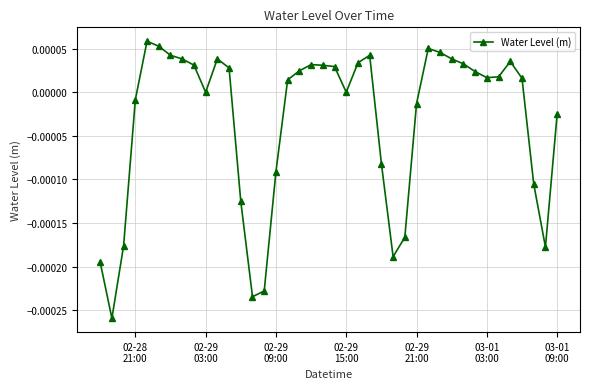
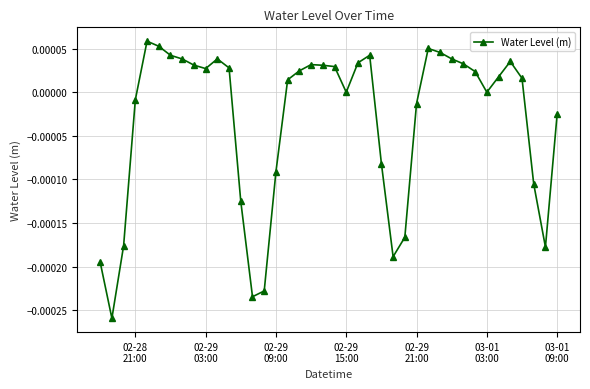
  {
    "02-28 21:00": -0.00001,
-   "02-29 03:00": 0.00000,
+   "02-29 03:00": 0.00003,
    "02-29 09:00": -0.00009,
    "02-29 15:00": 0.00000,
    "02-29 21:00": -0.00001,
-   "03-01 03:00": 0.00002,
+   "03-01 03:00": 0.00000,
    "03-01 09:00": -0.00003
  }
